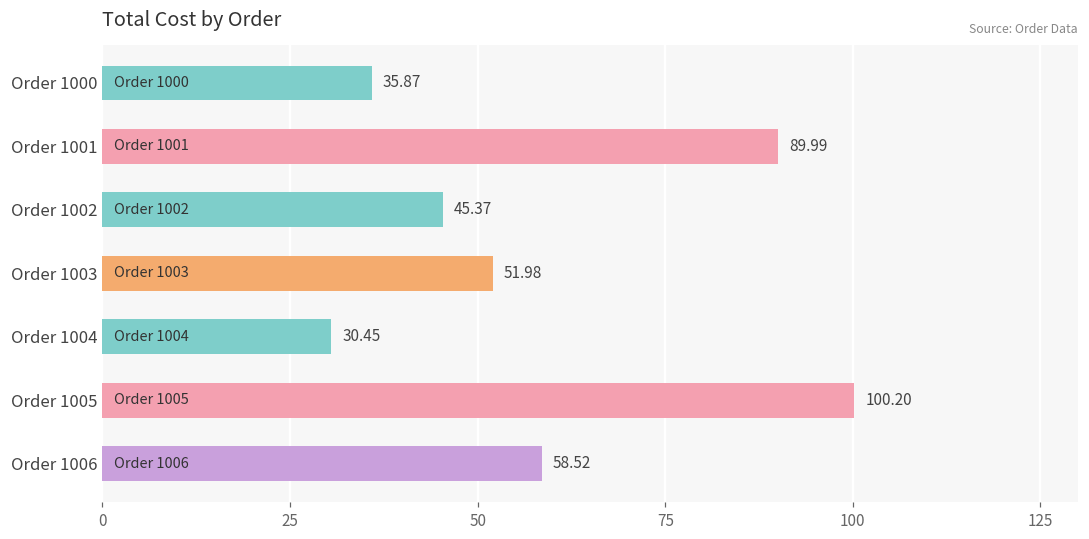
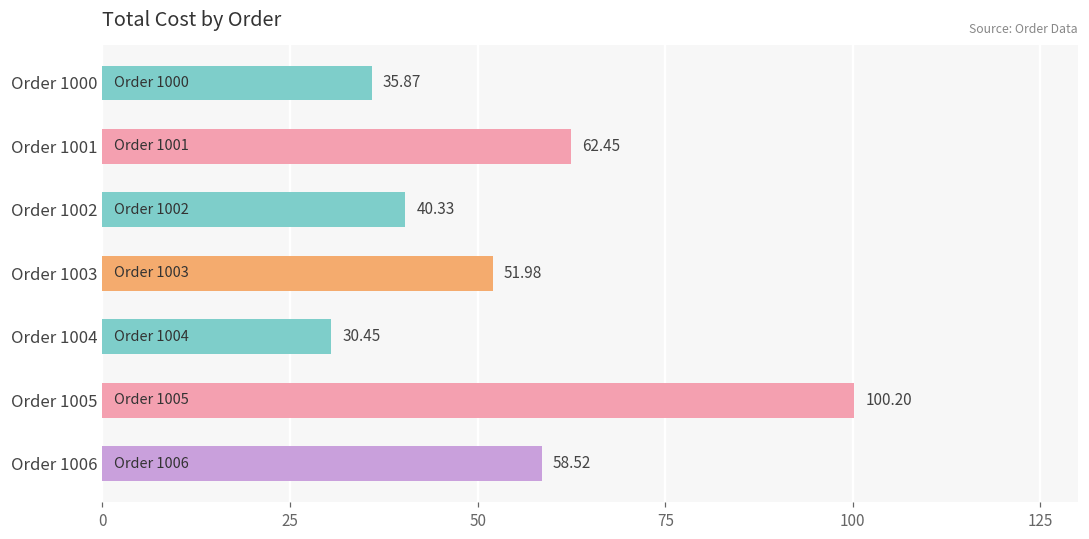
  {
    "Order 1000": 35.87,
-   "Order 1001": 89.99,
-   "Order 1002": 45.37,
+   "Order 1001": 62.45,
+   "Order 1002": 40.33,
    "Order 1003": 51.98,
    "Order 1004": 30.45,
    "Order 1005": 100.20,
    "Order 1006": 58.52
  }
